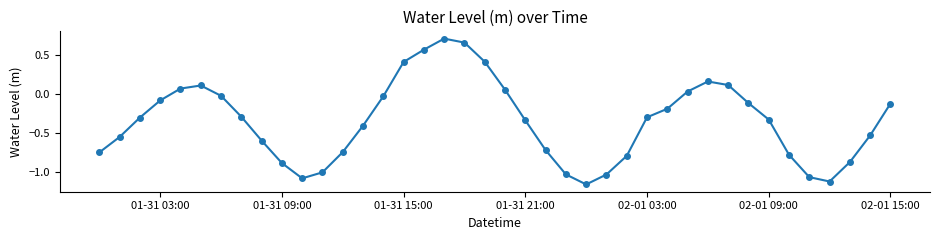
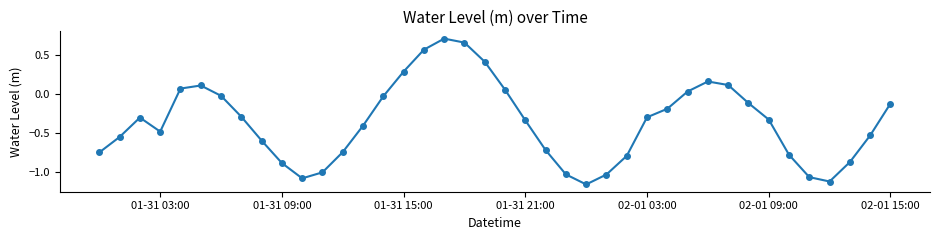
  {
-   "01-31 03:00": -0.1,
+   "01-31 03:00": -0.5,
    "01-31 09:00": -0.9,
-   "01-31 15:00": 0.4,
+   "01-31 15:00": 0.3,
    "01-31 21:00": -0.3,
    "02-01 03:00": -0.3,
    "02-01 09:00": -0.3,
    "02-01 15:00": -0.1
  }
